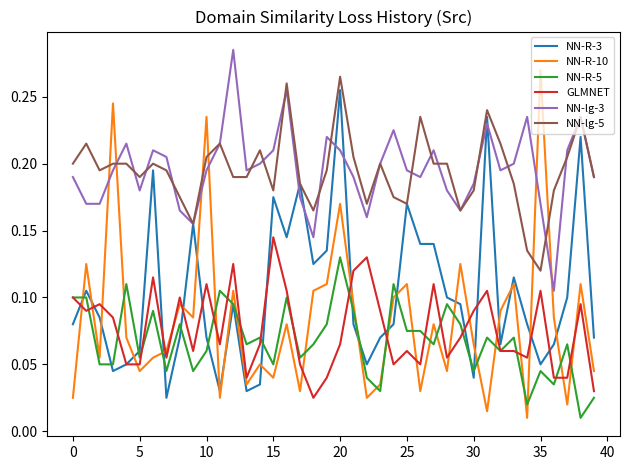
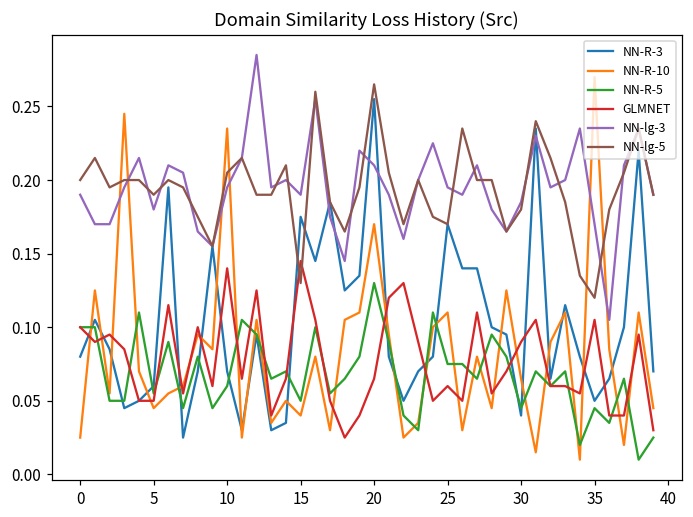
  {
    "NN-R-3": {
      "0": 0.08,
      "5": 0.06,
      "10": 0.07,
      "15": 0.175,
      "20": 0.255,
      "30": 0.04,
      "35": 0.05
    },
    "NN-R-10": {
      "0": 0.025,
      "5": 0.045,
      "10": 0.235,
      "15": 0.04,
      "20": 0.17,
      "25": 0.11,
      "30": 0.065
    },
    "NN-R-5": {
      "5": 0.055,
      "10": 0.06,
      "15": 0.05,
      "20": 0.13,
      "25": 0.075,
      "30": 0.045,
      "35": 0.045
    },
    "GLMNET": {
      "5": 0.05,
-     "10": 0.11,
+     "10": 0.14,
      "15": 0.145,
      "20": 0.065,
      "25": 0.06,
      "30": 0.09,
      "35": 0.105
    },
    "NN-lg-3": {
      "0": 0.19,
      "5": 0.18,
      "10": 0.195,
-     "15": 0.21,
+     "15": 0.19,
      "20": 0.21,
      "25": 0.195,
      "30": 0.185,
      "35": 0.17
    },
    "NN-lg-5": {
      "0": 0.20,
      "5": 0.19,
      "10": 0.205,
-     "15": 0.18,
+     "15": 0.13,
      "20": 0.265,
      "30": 0.18,
      "35": 0.12
    }
  }
